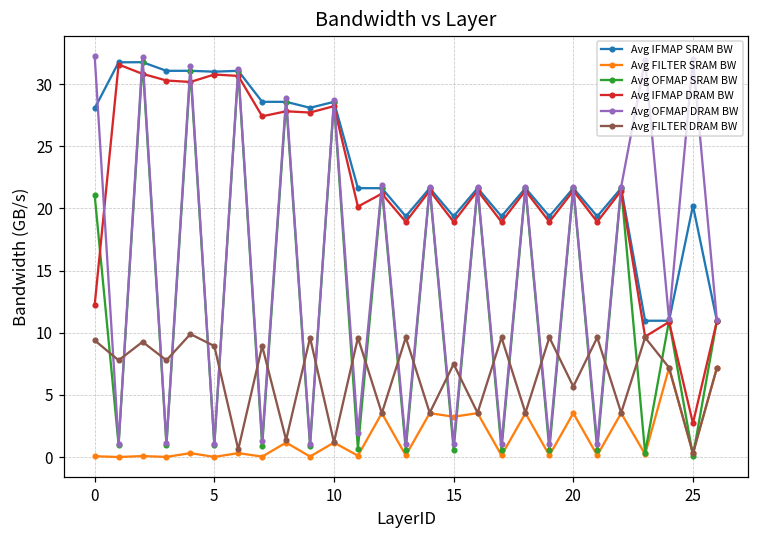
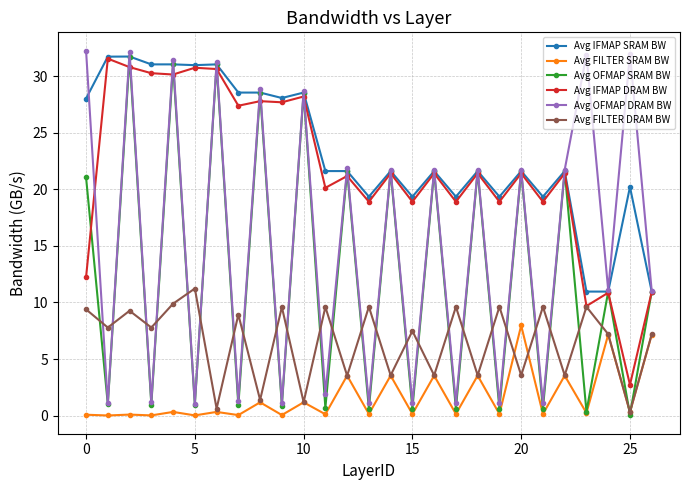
  {
    "Avg IFMAP SRAM BW": {
      "0": 28.0,
      "15": 19.4,
      "25": 20.2
    },
    "Avg FILTER SRAM BW": {
      "0": 0.1,
      "5": 0.0,
-     "15": 3.2,
-     "20": 3.5
+     "15": 0.1,
+     "20": 8.0
    },
    "Avg OFMAP SRAM BW": {
      "0": 21.1,
      "15": 0.6
    },
    "Avg IFMAP DRAM BW": {
      "0": 12.2,
      "10": 28.2,
      "15": 18.9,
      "25": 2.7
    },
    "Avg OFMAP DRAM BW": {
      "0": 32.3,
      "15": 1.1
    },
    "Avg FILTER DRAM BW": {
      "0": 9.4,
-     "5": 8.9,
+     "5": 11.2,
      "15": 7.5,
-     "20": 5.7
+     "20": 3.6
    }
  }
